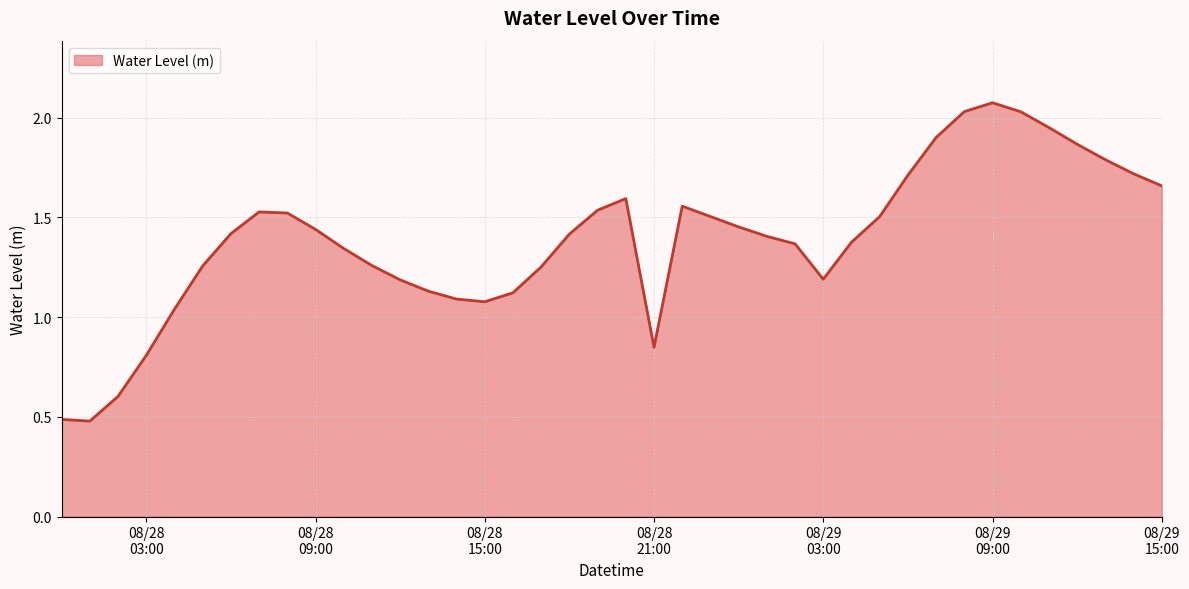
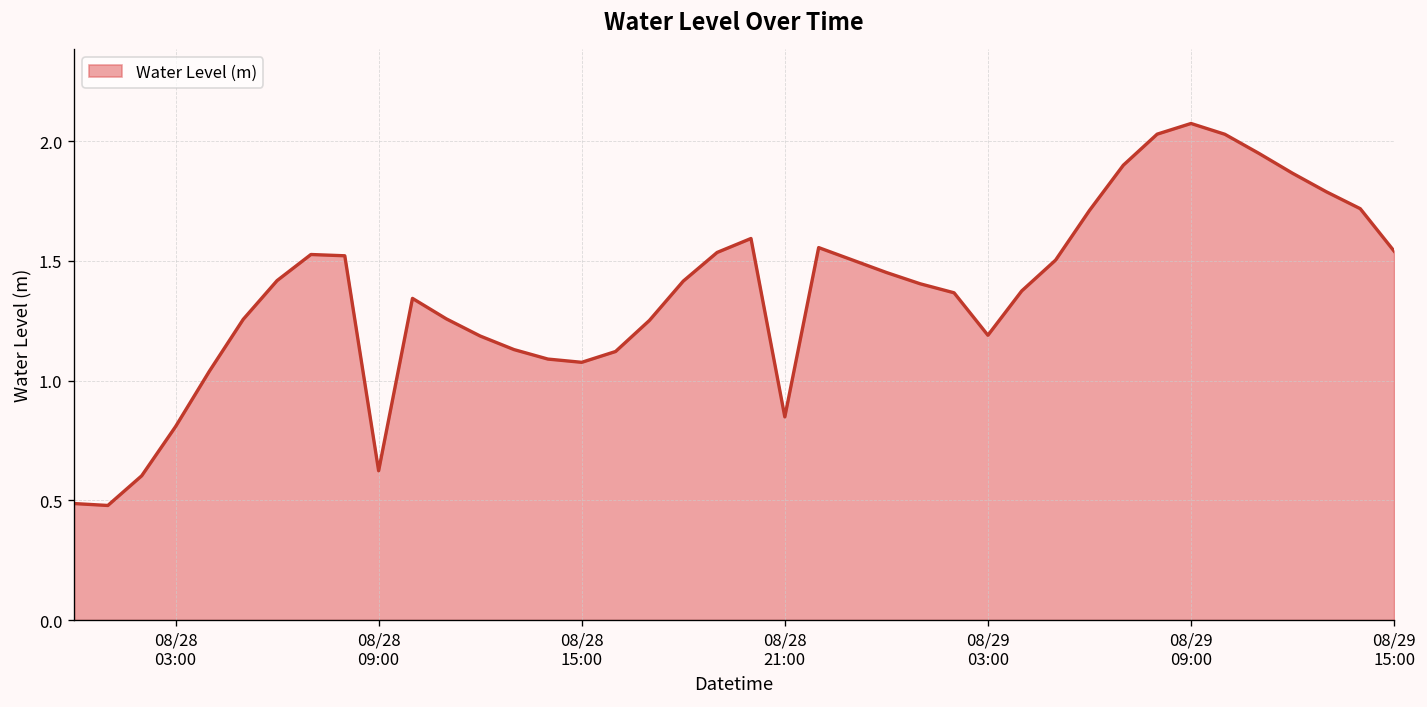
  {
    "08/28 03:00": 0.81,
-   "08/28 09:00": 1.44,
+   "08/28 09:00": 0.62,
    "08/28 15:00": 1.08,
    "08/28 21:00": 0.85,
    "08/29 03:00": 1.19,
    "08/29 09:00": 2.07,
-   "08/29 15:00": 1.66
+   "08/29 15:00": 1.54
  }
